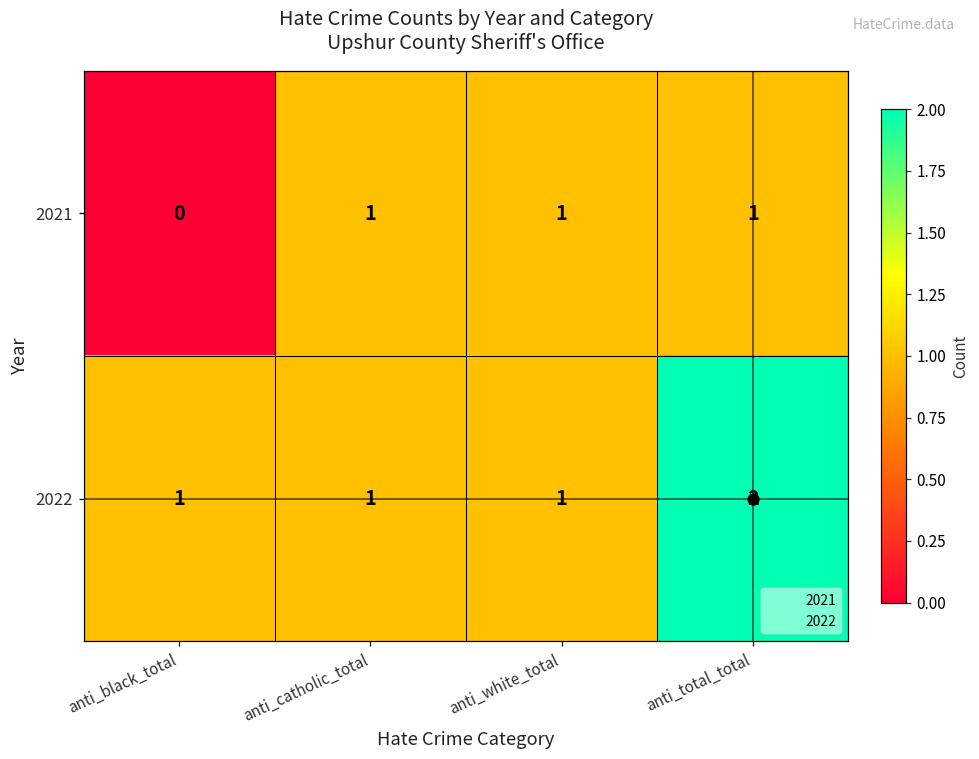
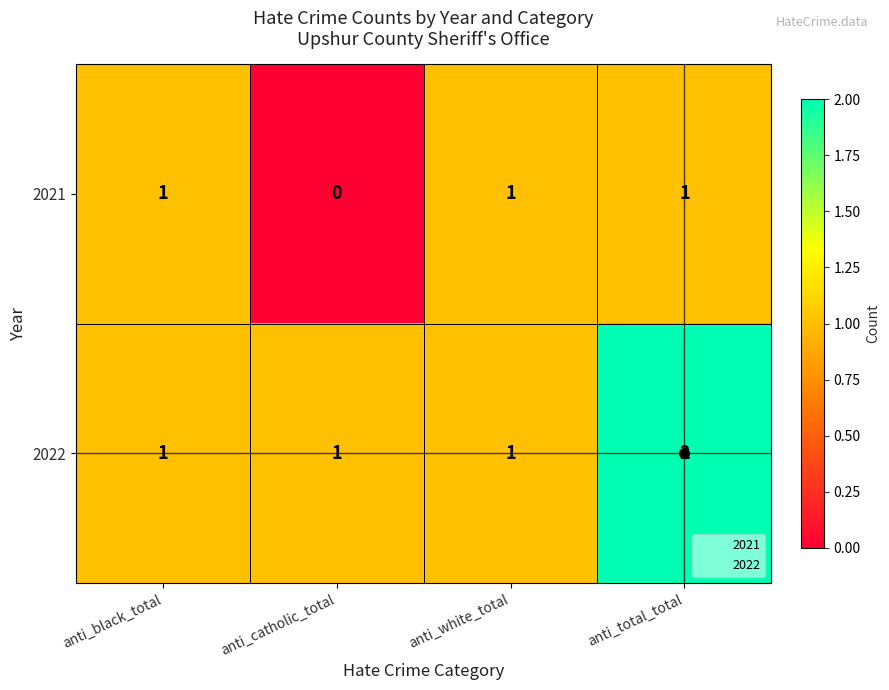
  {
    "2021": {
-     "anti_black_total": 0,
-     "anti_catholic_total": 1
+     "anti_black_total": 1,
+     "anti_catholic_total": 0
    }
  }
